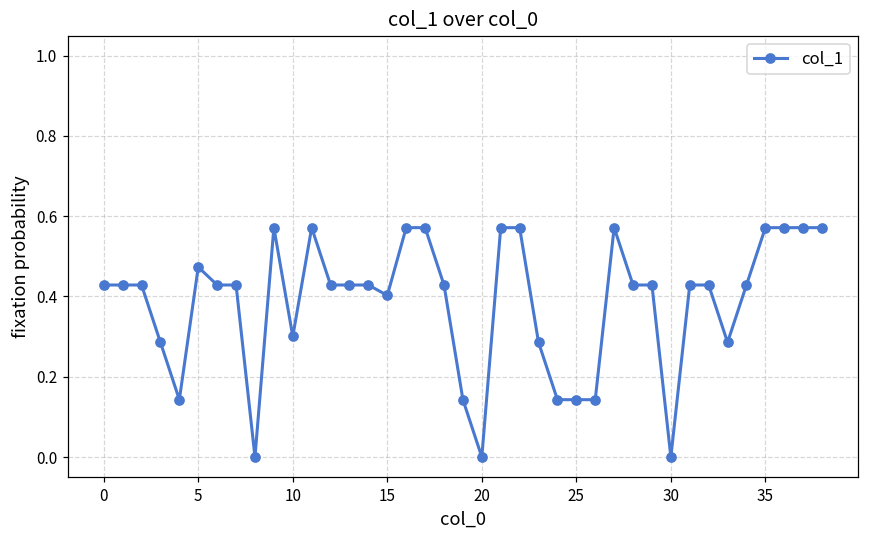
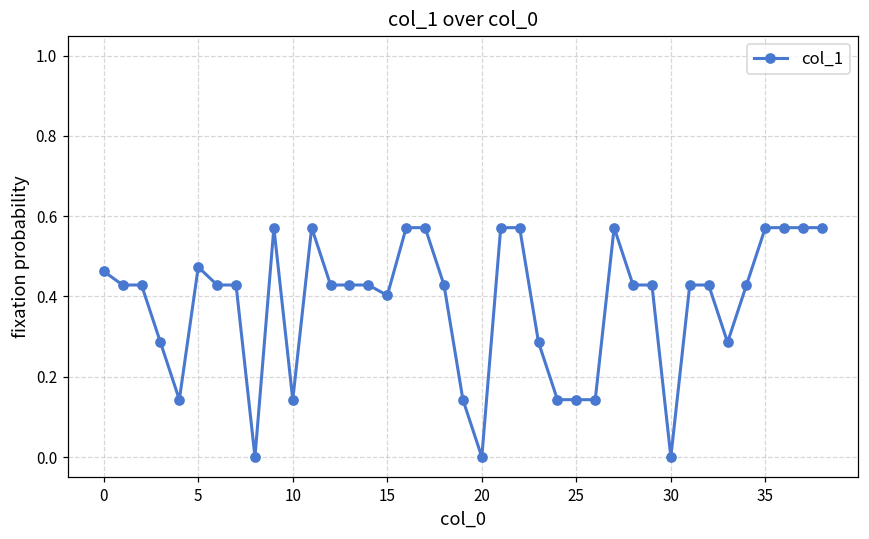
  {
-   "0": 0.43,
+   "0": 0.46,
    "5": 0.47,
-   "10": 0.30,
+   "10": 0.14,
    "15": 0.40,
    "20": 0.00,
    "25": 0.14,
    "30": 0.00,
    "35": 0.57
  }
